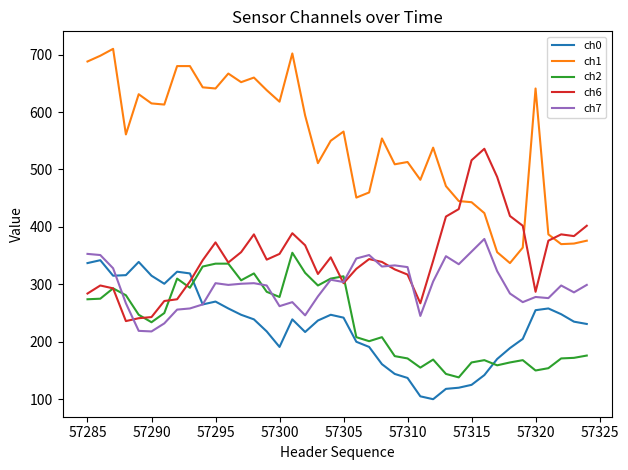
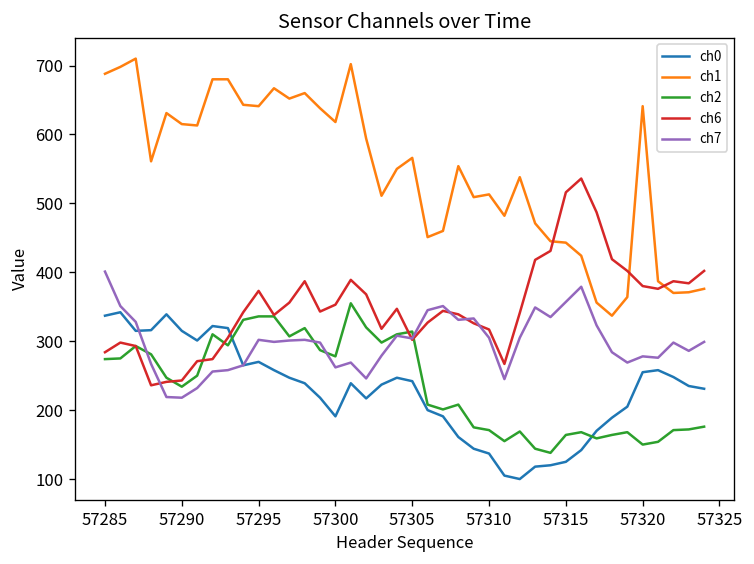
  {
    "ch0": {
      "57285": 340,
      "57290": 320,
      "57295": 270,
      "57300": 190,
      "57305": 240,
      "57310": 140,
      "57315": 130,
      "57320": 260
    },
    "ch1": {
      "57285": 690,
      "57290": 620,
      "57295": 640,
      "57300": 620,
      "57305": 570,
      "57310": 510,
      "57315": 440,
      "57320": 640
    },
    "ch2": {
      "57285": 270,
      "57290": 230,
      "57295": 340,
      "57300": 280,
      "57305": 310,
      "57310": 170,
      "57315": 160,
      "57320": 150
    },
    "ch6": {
      "57285": 280,
      "57290": 240,
      "57295": 370,
      "57300": 350,
      "57310": 320,
      "57315": 520,
-     "57320": 290
+     "57320": 380
    },
    "ch7": {
-     "57285": 350,
+     "57285": 400,
      "57290": 220,
      "57295": 300,
      "57300": 260,
-     "57310": 330,
+     "57310": 310,
      "57315": 360,
      "57320": 280
    }
  }
